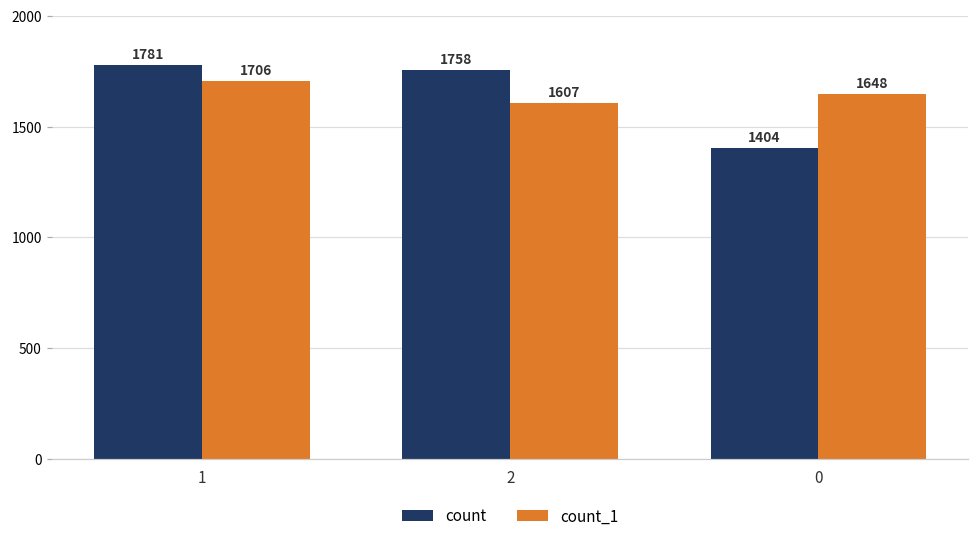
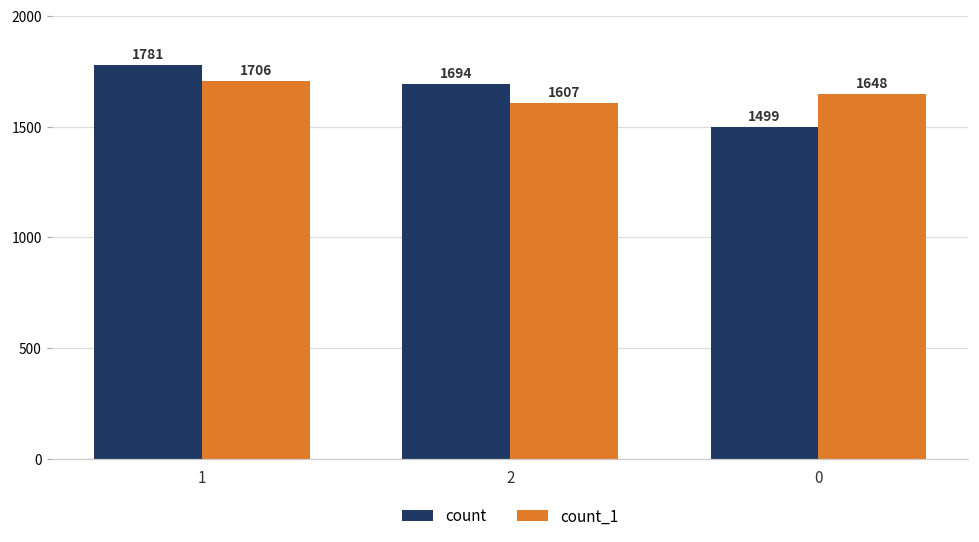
  {
    "count": {
      "1": 1781,
-     "2": 1758,
-     "0": 1404
+     "2": 1694,
+     "0": 1499
    },
    "count_1": {
      "1": 1706,
      "2": 1607,
      "0": 1648
    }
  }
